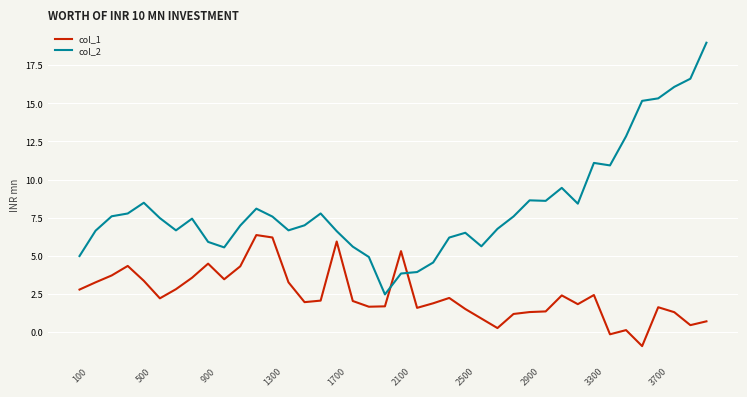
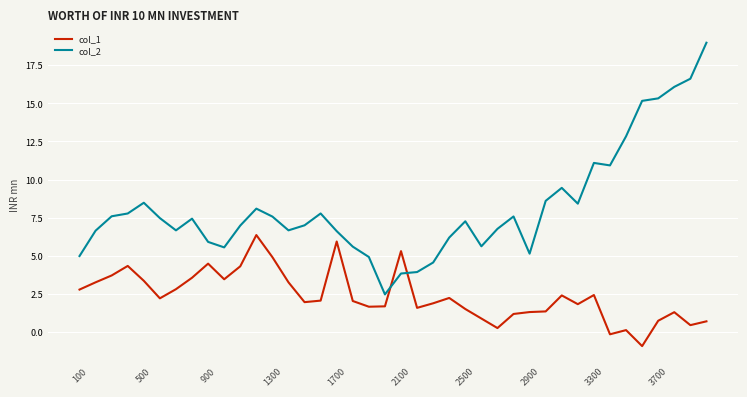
  {
    "col_1": {
      "100": 2.8,
      "500": 3.4,
      "900": 4.5,
-     "1300": 6.2,
+     "1300": 4.9,
      "1700": 5.9,
      "2100": 5.3,
      "2500": 1.5,
      "2900": 1.3,
      "3300": 2.4,
-     "3700": 1.6
+     "3700": 0.7
    },
    "col_2": {
      "100": 5.0,
      "500": 8.5,
      "900": 5.9,
      "1300": 7.6,
      "1700": 6.6,
      "2100": 3.8,
-     "2500": 6.5,
-     "2900": 8.6,
+     "2500": 7.3,
+     "2900": 5.1,
      "3300": 11.1,
      "3700": 15.3
    }
  }
